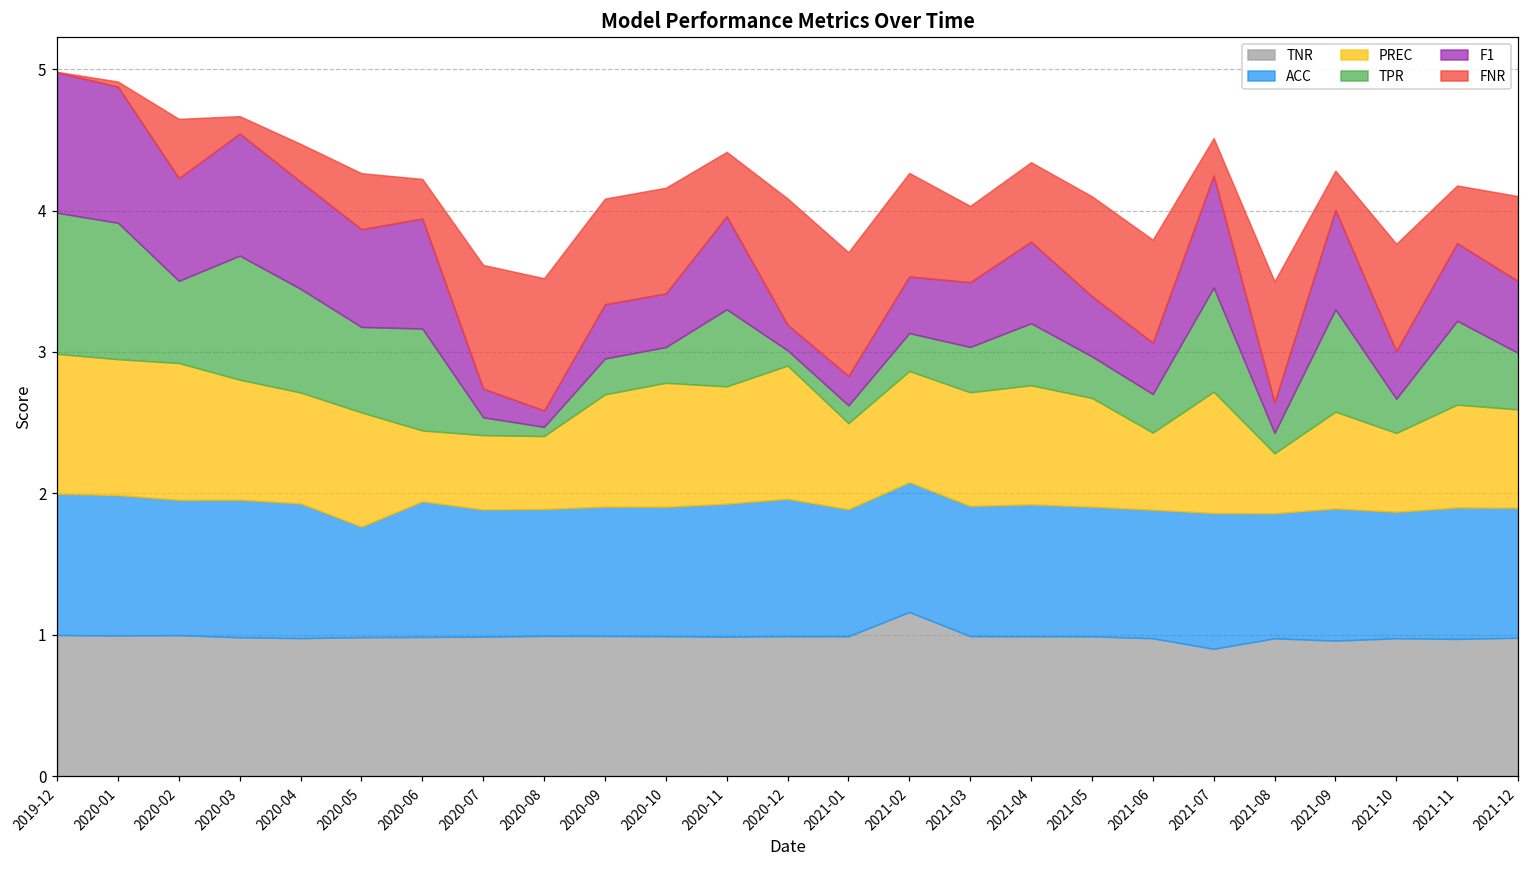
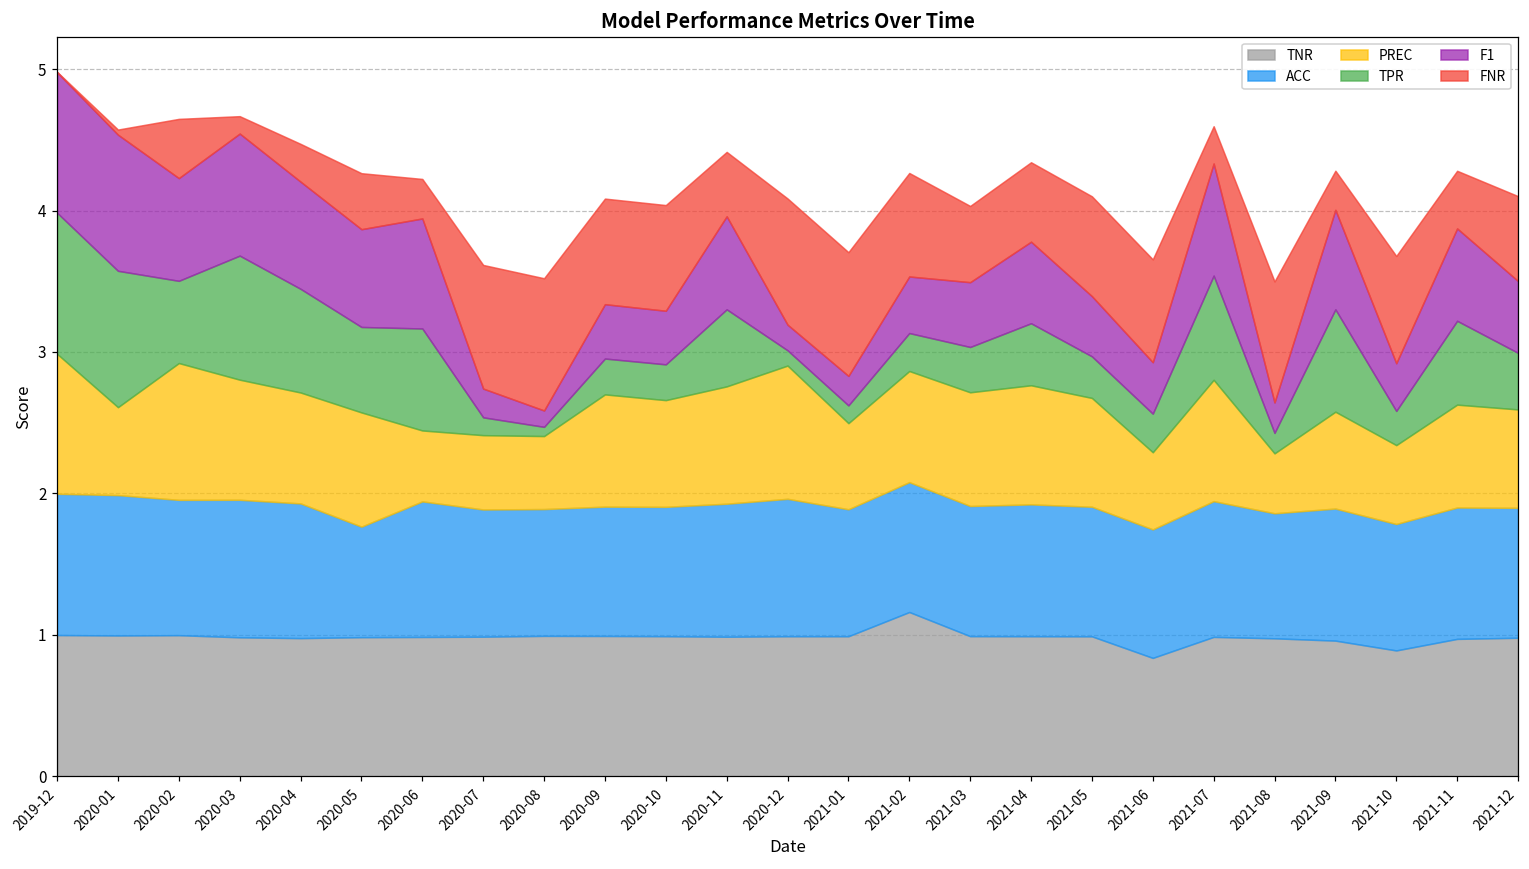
  {
    "TNR": {
      "2019-12": 1.00,
      "2020-01": 1.00,
      "2020-02": 1.00,
      "2020-03": 0.98,
      "2020-04": 0.98,
      "2020-05": 0.98,
      "2020-06": 0.99,
      "2020-07": 0.99,
      "2020-08": 0.99,
      "2020-09": 0.99,
      "2020-10": 0.99,
      "2020-11": 0.99,
      "2020-12": 0.99,
      "2021-01": 0.99,
      "2021-02": 1.16,
      "2021-03": 0.99,
      "2021-04": 0.99,
      "2021-05": 0.99,
-     "2021-06": 0.98,
-     "2021-07": 0.90,
+     "2021-06": 0.84,
+     "2021-07": 0.99,
      "2021-08": 0.98,
      "2021-09": 0.96,
-     "2021-10": 0.98,
+     "2021-10": 0.89,
      "2021-11": 0.97,
      "2021-12": 0.98
    },
    "ACC": {
      "2019-12": 1.00,
      "2020-01": 0.99,
      "2020-02": 0.96,
      "2020-03": 0.97,
      "2020-04": 0.95,
      "2020-05": 0.78,
      "2020-06": 0.96,
      "2020-07": 0.90,
      "2020-08": 0.90,
      "2020-09": 0.91,
      "2020-10": 0.91,
      "2020-11": 0.94,
      "2020-12": 0.97,
      "2021-01": 0.90,
      "2021-02": 0.92,
      "2021-03": 0.92,
      "2021-04": 0.93,
      "2021-05": 0.92,
      "2021-06": 0.91,
      "2021-07": 0.96,
      "2021-08": 0.88,
      "2021-09": 0.93,
      "2021-10": 0.89,
      "2021-11": 0.93,
      "2021-12": 0.92
    },
    "PREC": {
      "2019-12": 0.99,
-     "2020-01": 0.96,
+     "2020-01": 0.62,
      "2020-02": 0.97,
      "2020-03": 0.85,
      "2020-04": 0.78,
      "2020-05": 0.81,
      "2020-06": 0.50,
      "2020-07": 0.53,
      "2020-08": 0.52,
      "2020-09": 0.79,
-     "2020-10": 0.88,
+     "2020-10": 0.75,
      "2020-11": 0.83,
      "2020-12": 0.94,
      "2021-01": 0.61,
      "2021-02": 0.79,
      "2021-03": 0.80,
      "2021-04": 0.84,
      "2021-05": 0.77,
      "2021-06": 0.55,
      "2021-07": 0.86,
      "2021-08": 0.42,
      "2021-09": 0.68,
      "2021-10": 0.56,
      "2021-11": 0.73,
      "2021-12": 0.70
    },
    "TPR": {
      "2019-12": 1.00,
      "2020-01": 0.96,
      "2020-02": 0.58,
      "2020-03": 0.88,
      "2020-04": 0.73,
      "2020-05": 0.60,
      "2020-06": 0.72,
      "2020-07": 0.13,
      "2020-08": 0.07,
      "2020-09": 0.25,
      "2020-10": 0.25,
      "2020-11": 0.54,
      "2020-12": 0.11,
      "2021-01": 0.13,
      "2021-02": 0.27,
      "2021-03": 0.32,
      "2021-04": 0.44,
      "2021-05": 0.29,
      "2021-06": 0.27,
      "2021-07": 0.74,
      "2021-08": 0.14,
      "2021-09": 0.72,
      "2021-10": 0.24,
      "2021-11": 0.59,
      "2021-12": 0.40
    },
    "F1": {
      "2020-01": 0.96,
      "2020-02": 0.73,
      "2020-03": 0.86,
      "2020-04": 0.76,
      "2020-05": 0.69,
      "2020-06": 0.78,
      "2020-07": 0.20,
      "2020-08": 0.12,
      "2020-09": 0.38,
      "2020-10": 0.38,
      "2020-11": 0.66,
      "2020-12": 0.18,
      "2021-01": 0.21,
      "2021-02": 0.40,
      "2021-03": 0.46,
      "2021-04": 0.58,
      "2021-05": 0.43,
      "2021-06": 0.36,
      "2021-07": 0.79,
      "2021-08": 0.22,
      "2021-09": 0.70,
      "2021-10": 0.34,
-     "2021-11": 0.55,
+     "2021-11": 0.65,
      "2021-12": 0.51
    },
    "FNR": {
      "2020-01": 0.04,
      "2020-02": 0.42,
      "2020-03": 0.12,
      "2020-04": 0.27,
      "2020-05": 0.40,
      "2020-06": 0.28,
      "2020-07": 0.87,
      "2020-08": 0.93,
      "2020-09": 0.75,
      "2020-10": 0.75,
      "2020-11": 0.46,
      "2020-12": 0.89,
      "2021-01": 0.87,
      "2021-02": 0.73,
      "2021-03": 0.54,
      "2021-04": 0.56,
      "2021-05": 0.71,
      "2021-06": 0.73,
      "2021-07": 0.26,
      "2021-08": 0.86,
      "2021-09": 0.28,
      "2021-10": 0.76,
      "2021-11": 0.41,
      "2021-12": 0.60
    }
  }
